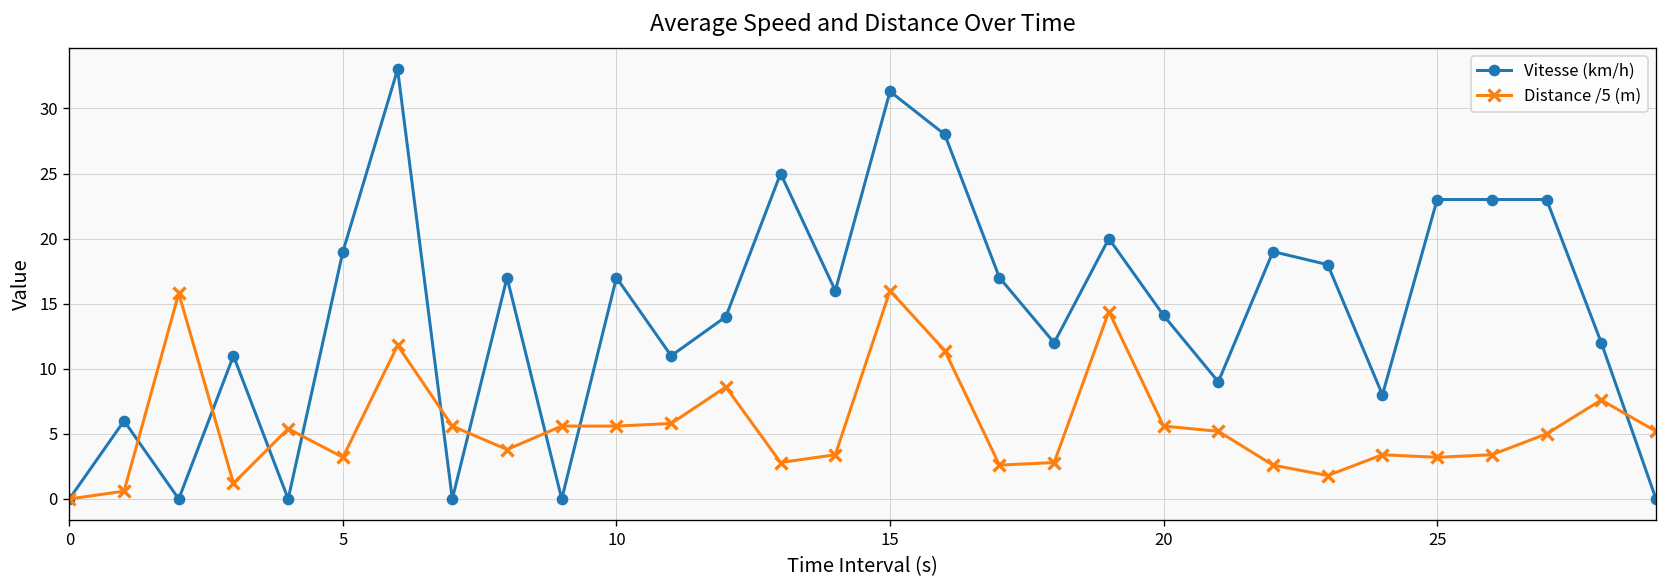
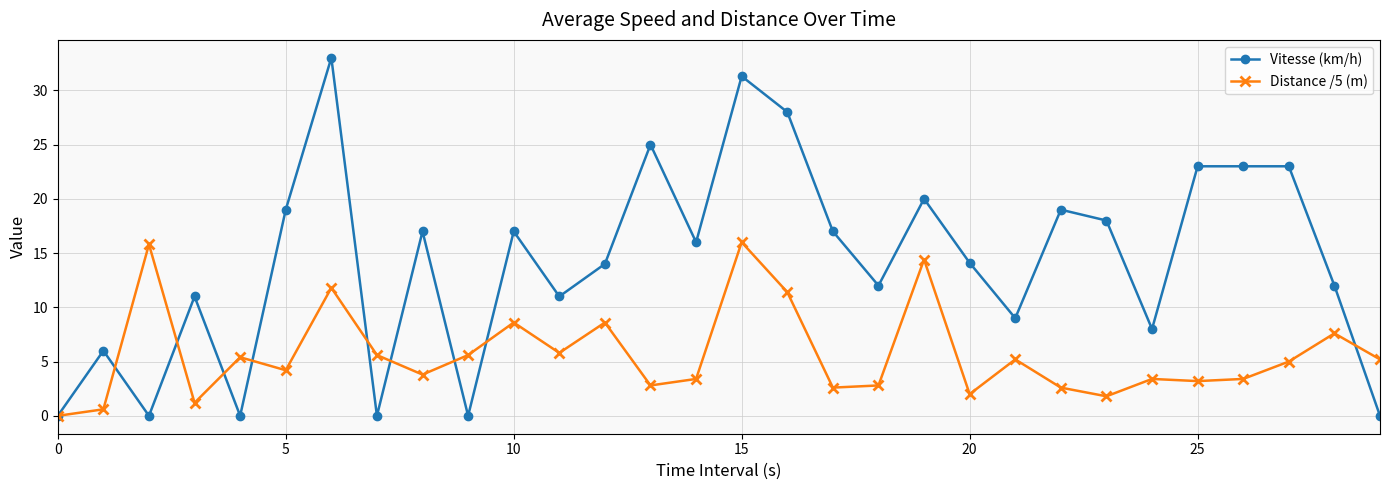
  {
    "Vitesse (km/h)": {
      "5": 19.0,
      "10": 17.0,
      "15": 31.3,
      "20": 14.1,
      "25": 23.0
    },
    "Distance /5 (m)": {
-     "5": 3.2,
-     "10": 5.6,
+     "5": 4.2,
+     "10": 8.6,
      "15": 16.0,
-     "20": 5.6,
+     "20": 2.0,
      "25": 3.2
    }
  }
